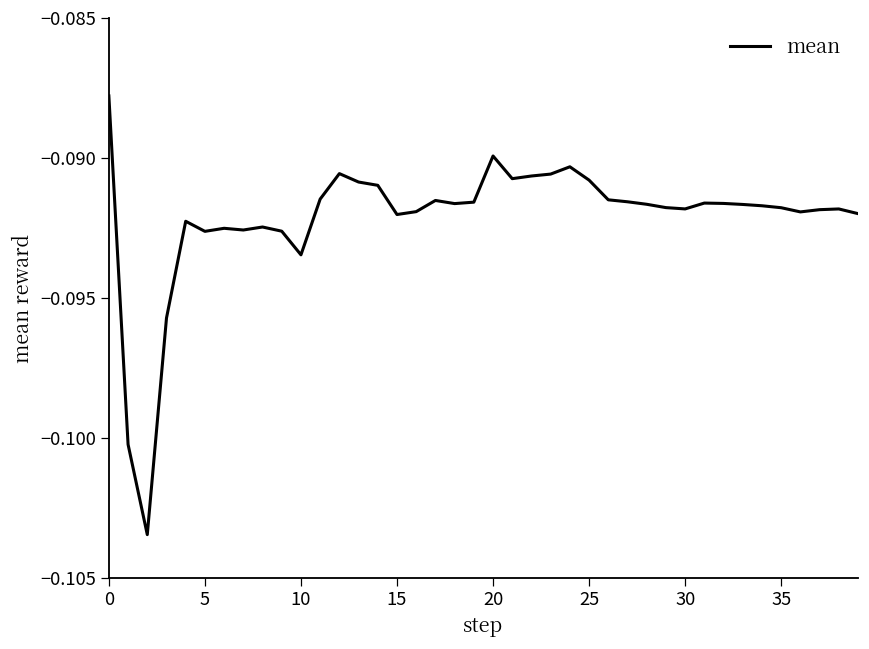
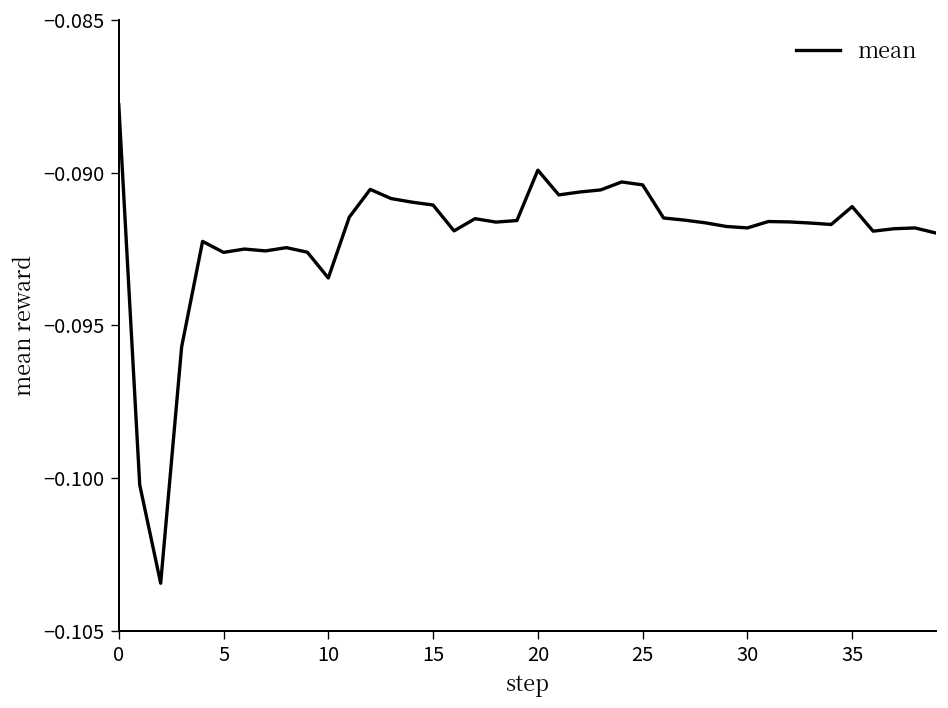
  {
    "0": -0.0878,
    "5": -0.0926,
    "10": -0.0935,
-   "15": -0.0920,
+   "15": -0.0911,
    "20": -0.0899,
-   "25": -0.0908,
+   "25": -0.0904,
    "30": -0.0918,
-   "35": -0.0918
+   "35": -0.0911
  }
